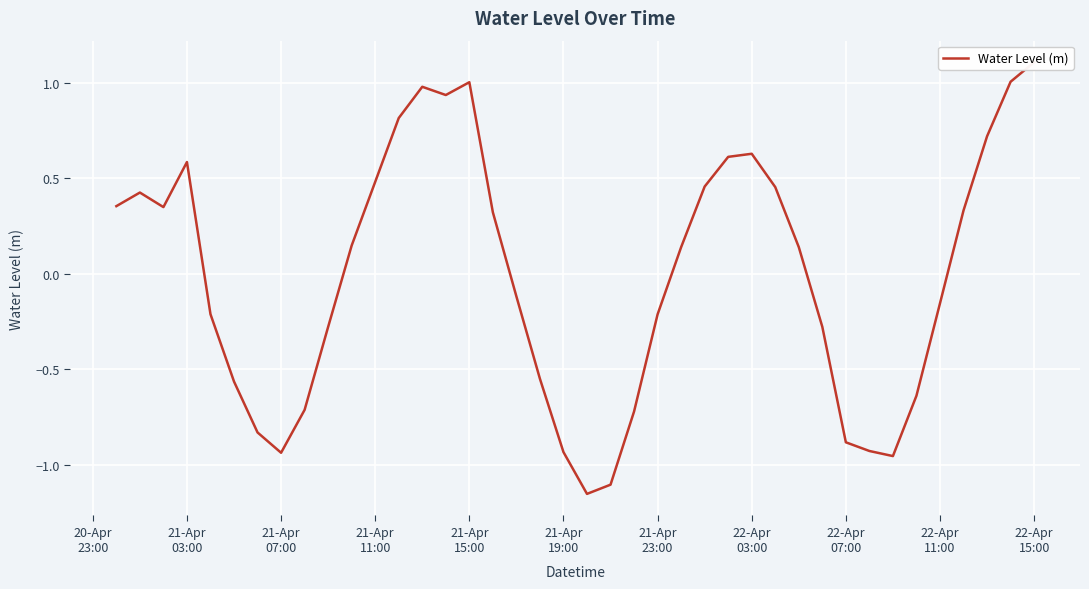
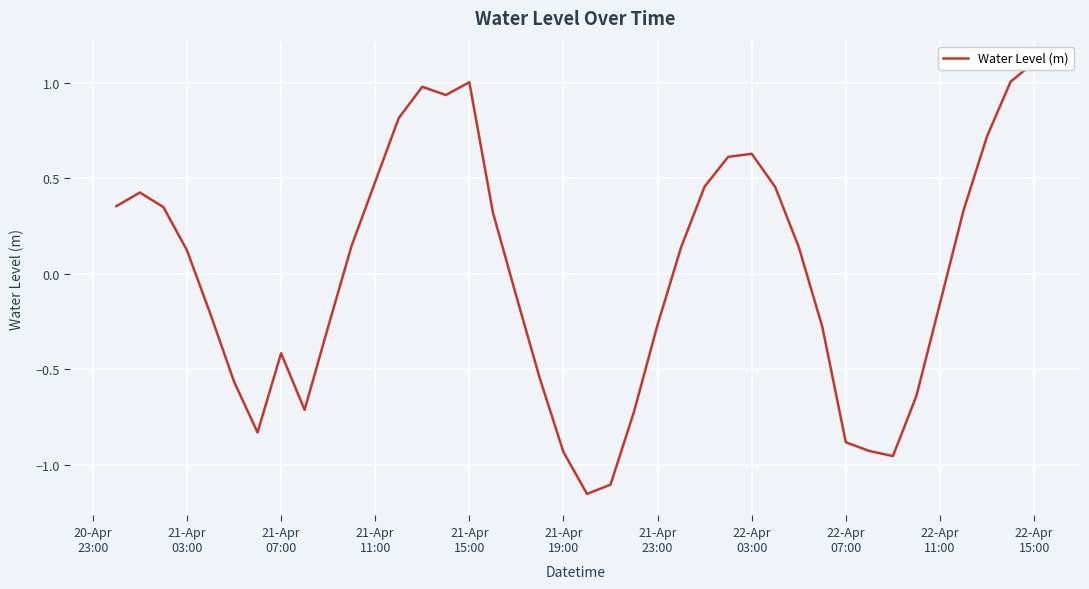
  {
-   "21-Apr 03:00": 0.58,
-   "21-Apr 07:00": -0.94,
+   "21-Apr 03:00": 0.12,
+   "21-Apr 07:00": -0.42,
    "21-Apr 11:00": 0.48,
    "21-Apr 15:00": 1.00,
    "21-Apr 19:00": -0.93,
-   "21-Apr 23:00": -0.21,
+   "21-Apr 23:00": -0.27,
    "22-Apr 03:00": 0.63,
    "22-Apr 07:00": -0.88,
    "22-Apr 11:00": -0.15
  }
